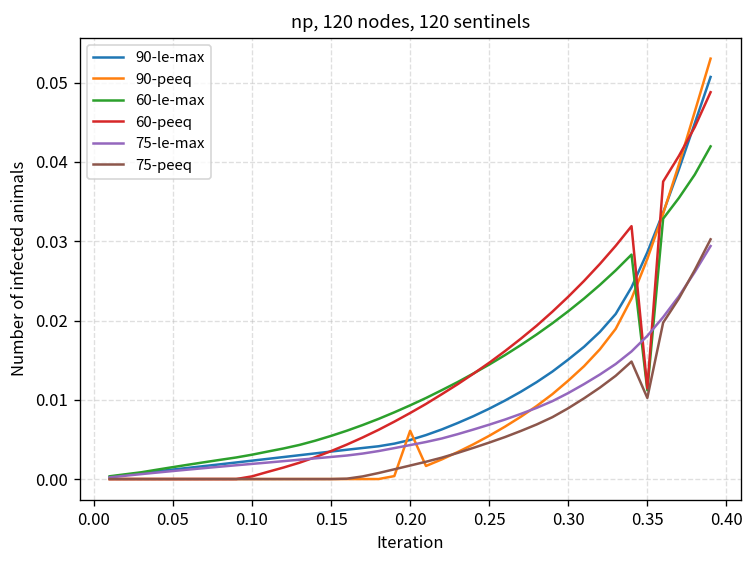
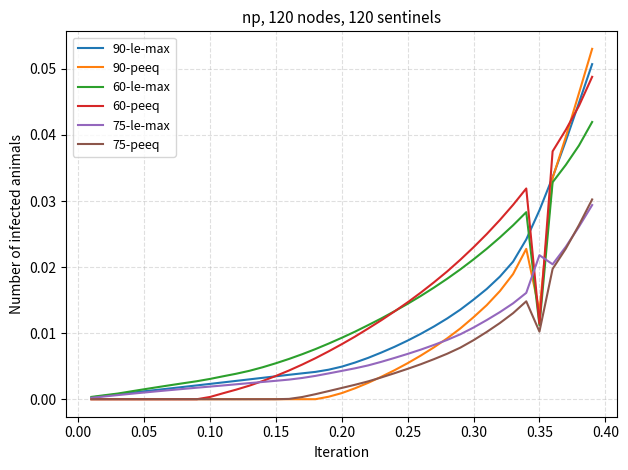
  {
    "90-le-max": {
      "0.10": 0.002,
      "0.20": 0.005,
      "0.25": 0.009,
      "0.30": 0.015,
      "0.35": 0.029
    },
    "90-peeq": {
-     "0.20": 0.006,
+     "0.20": 0.001,
      "0.25": 0.005,
      "0.30": 0.012,
-     "0.35": 0.028
+     "0.35": 0.013
    },
    "60-le-max": {
      "0.10": 0.003,
      "0.15": 0.005,
      "0.20": 0.009,
      "0.30": 0.021
    },
    "60-peeq": {
      "0.20": 0.008,
      "0.30": 0.023
    },
    "75-le-max": {
      "0.10": 0.002,
      "0.15": 0.003,
      "0.20": 0.004,
      "0.25": 0.007,
      "0.30": 0.011,
-     "0.35": 0.018
+     "0.35": 0.022
    },
    "75-peeq": {
      "0.20": 0.002,
      "0.25": 0.005,
      "0.30": 0.009,
      "0.35": 0.010
    }
  }
